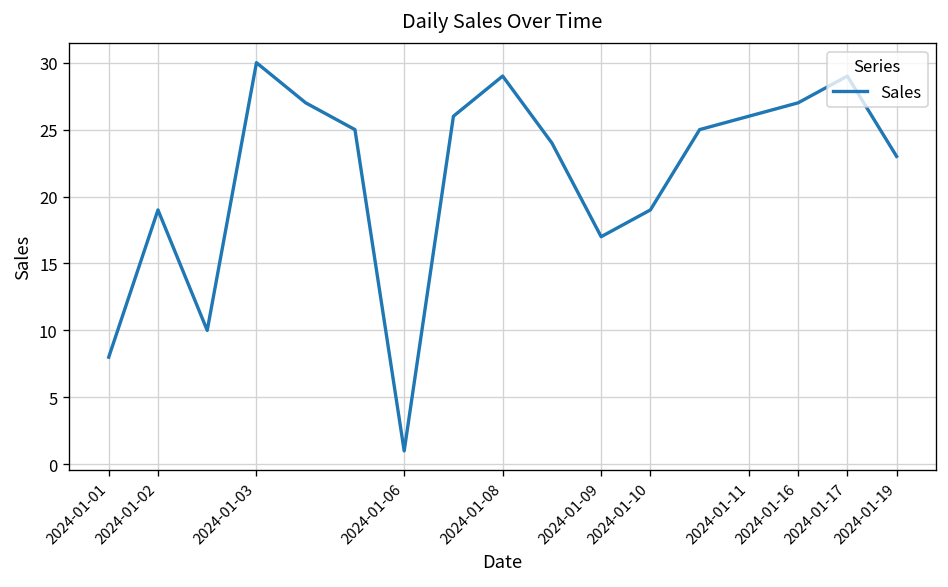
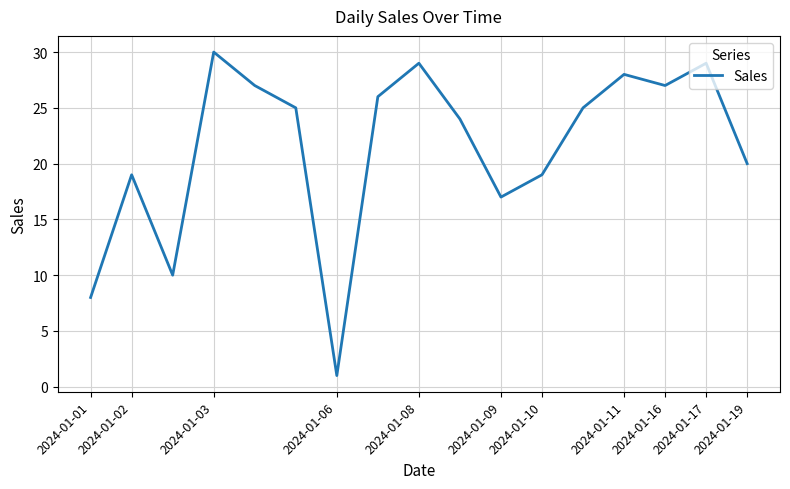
  {
    "2024-01-01": 8,
    "2024-01-09": 17,
-   "2024-01-11": 26,
+   "2024-01-11": 28,
    "2024-01-16": 27,
-   "2024-01-19": 23
+   "2024-01-19": 20
  }
